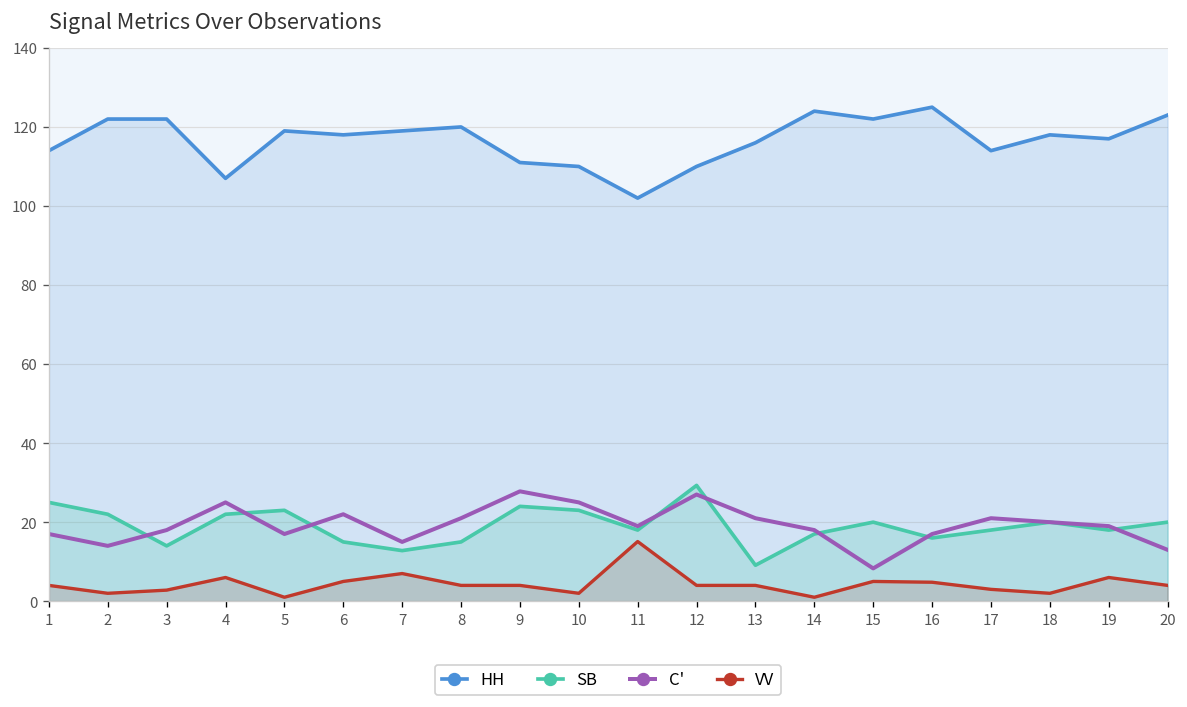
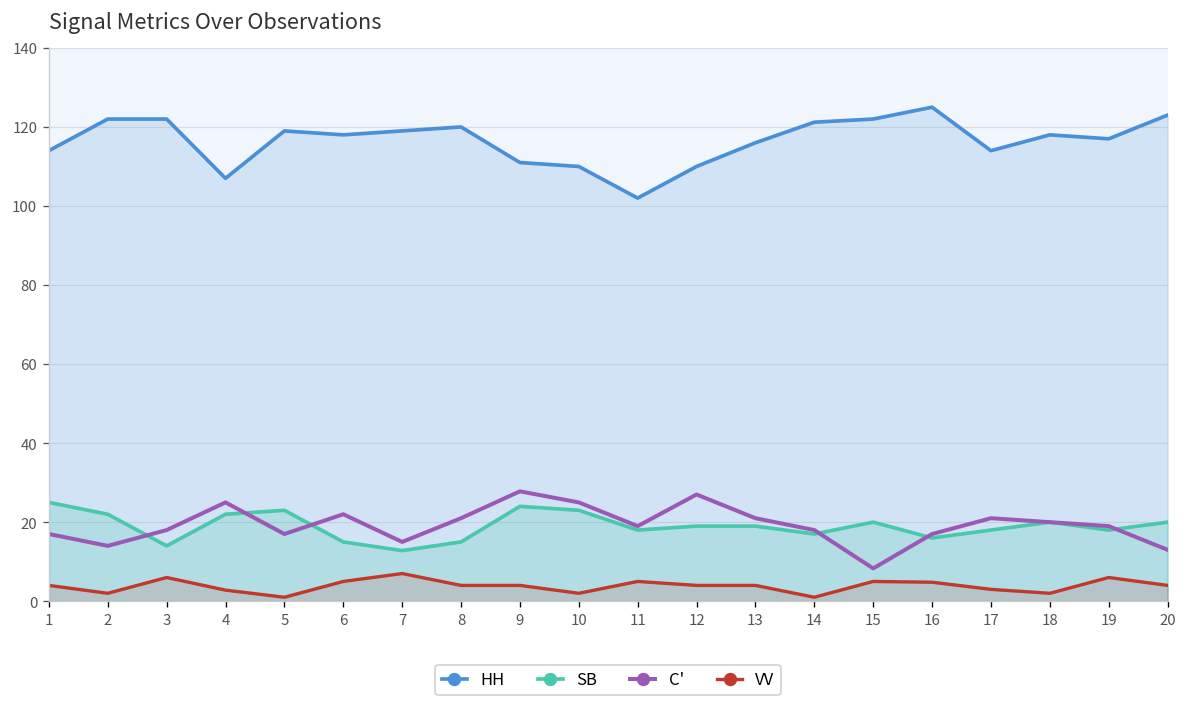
  {
    "HH": {
      "1": 114,
      "2": 122,
      "3": 122,
      "4": 107,
      "5": 119,
      "6": 118,
      "7": 119,
      "8": 120,
      "9": 111,
      "10": 110,
      "11": 102,
      "12": 110,
      "13": 116,
-     "14": 124,
+     "14": 121,
      "15": 122,
      "16": 125,
      "17": 114,
      "18": 118,
      "19": 117,
      "20": 123
    },
    "SB": {
      "1": 25,
      "2": 22,
      "3": 14,
      "4": 22,
      "5": 23,
      "6": 15,
      "7": 13,
      "8": 15,
      "9": 24,
      "10": 23,
      "11": 18,
-     "12": 29,
-     "13": 9,
+     "12": 19,
+     "13": 19,
      "14": 17,
      "15": 20,
      "16": 16,
      "17": 18,
      "19": 18,
      "20": 20
    },
    "C'": {
      "1": 17,
      "2": 14,
      "3": 18,
      "4": 25,
      "5": 17,
      "6": 22,
      "7": 15,
      "8": 21,
      "9": 28,
      "10": 25,
      "11": 19,
      "12": 27,
      "13": 21,
      "14": 18,
      "15": 8,
      "16": 17,
      "17": 21,
      "19": 19,
      "20": 13
    },
    "VV": {
      "1": 4,
      "2": 2,
-     "3": 3,
-     "4": 6,
+     "3": 6,
+     "4": 3,
      "5": 1,
      "6": 5,
      "7": 7,
      "8": 4,
      "9": 4,
      "10": 2,
-     "11": 15,
+     "11": 5,
      "12": 4,
      "13": 4,
      "14": 1,
      "15": 5,
      "16": 5,
      "17": 3,
      "18": 2,
      "19": 6,
      "20": 4
    }
  }
